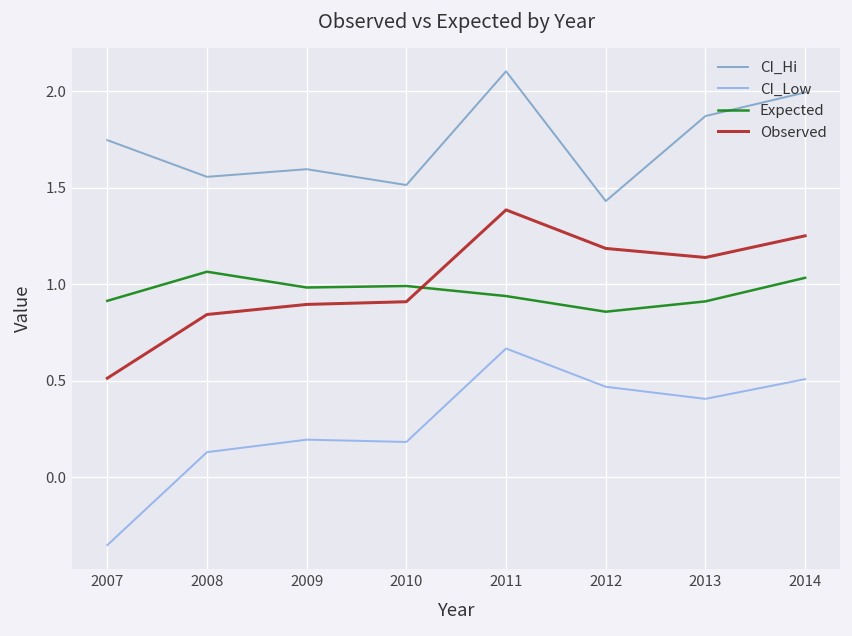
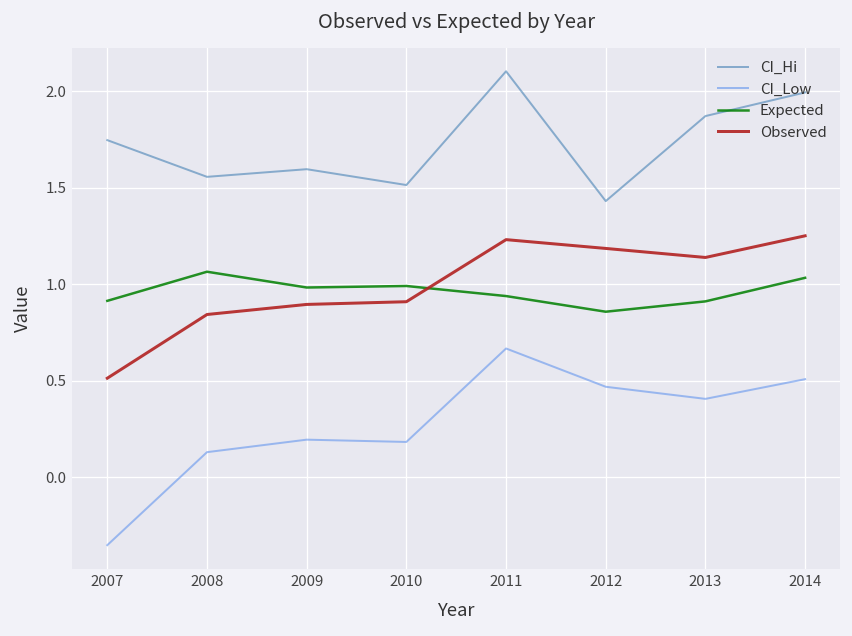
  {
    "CI_Hi": {
      "2007": 1.75,
      "2008": 1.56,
      "2009": 1.60,
      "2010": 1.52,
      "2011": 2.10,
      "2012": 1.43,
      "2013": 1.87,
      "2014": 1.99
    },
    "CI_Low": {
      "2007": -0.35,
      "2008": 0.13,
      "2009": 0.20,
      "2010": 0.18,
      "2011": 0.67,
      "2012": 0.47,
      "2013": 0.41,
      "2014": 0.51
    },
    "Expected": {
      "2007": 0.92,
      "2008": 1.07,
      "2009": 0.98,
      "2010": 0.99,
      "2011": 0.94,
      "2012": 0.86,
      "2013": 0.91,
      "2014": 1.03
    },
    "Observed": {
      "2007": 0.51,
      "2008": 0.84,
      "2009": 0.90,
      "2010": 0.91,
-     "2011": 1.39,
+     "2011": 1.23,
      "2012": 1.19,
      "2013": 1.14,
      "2014": 1.25
    }
  }
